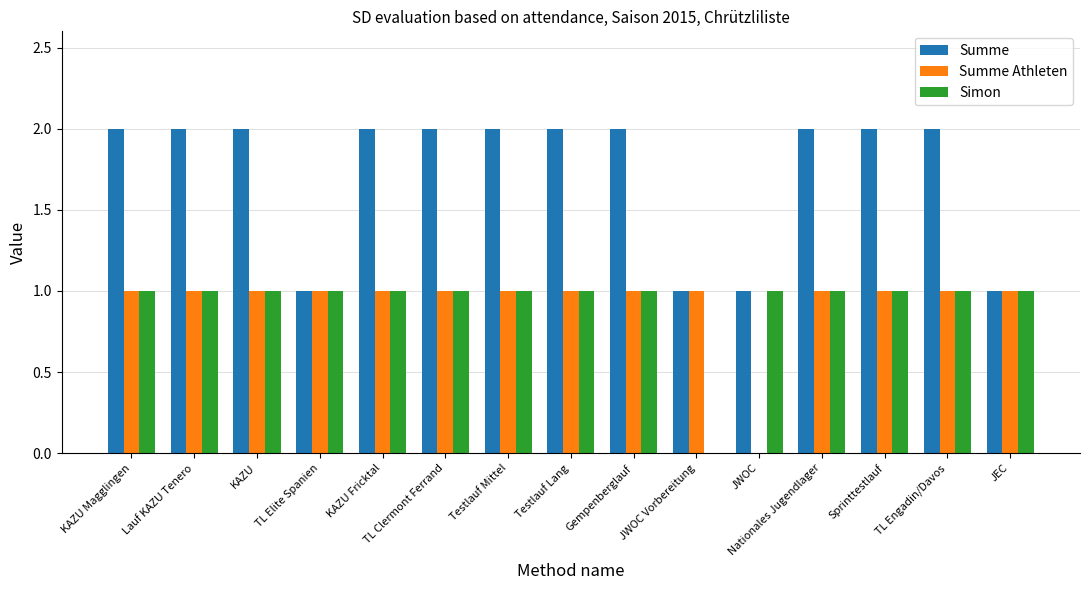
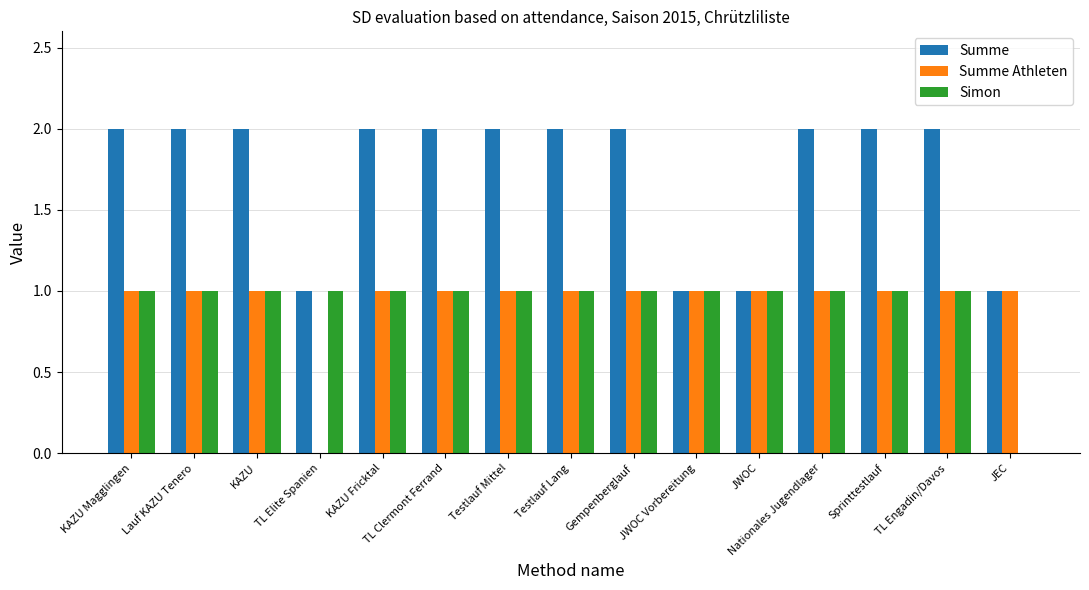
  {
    "Summe": {
      "KAZU Magglingen": 2,
      "Lauf KAZU Tenero": 2,
      "KAZU": 2,
      "TL Elite Spanien": 1,
      "KAZU Fricktal": 2,
      "TL Clermont Ferrand": 2,
      "Testlauf Mittel": 2,
      "Testlauf Lang": 2,
      "Gempenberglauf": 2,
      "JWOC Vorbereitung": 1,
      "JWOC": 1,
      "Nationales Jugendlager": 2,
      "Sprinttestlauf": 2,
      "TL Engadin/Davos": 2,
      "JEC": 1
    },
    "Summe Athleten": {
      "KAZU Magglingen": 1,
      "Lauf KAZU Tenero": 1,
      "KAZU": 1,
-     "TL Elite Spanien": 1,
+     "TL Elite Spanien": 0,
      "KAZU Fricktal": 1,
      "TL Clermont Ferrand": 1,
      "Testlauf Mittel": 1,
      "Testlauf Lang": 1,
      "Gempenberglauf": 1,
      "JWOC Vorbereitung": 1,
-     "JWOC": 0,
+     "JWOC": 1,
      "Nationales Jugendlager": 1,
      "Sprinttestlauf": 1,
      "TL Engadin/Davos": 1,
      "JEC": 1
    },
    "Simon": {
      "KAZU Magglingen": 1,
      "Lauf KAZU Tenero": 1,
      "KAZU": 1,
      "TL Elite Spanien": 1,
      "KAZU Fricktal": 1,
      "TL Clermont Ferrand": 1,
      "Testlauf Mittel": 1,
      "Testlauf Lang": 1,
      "Gempenberglauf": 1,
-     "JWOC Vorbereitung": 0,
+     "JWOC Vorbereitung": 1,
      "JWOC": 1,
      "Nationales Jugendlager": 1,
      "Sprinttestlauf": 1,
      "TL Engadin/Davos": 1,
-     "JEC": 1
+     "JEC": 0
    }
  }
